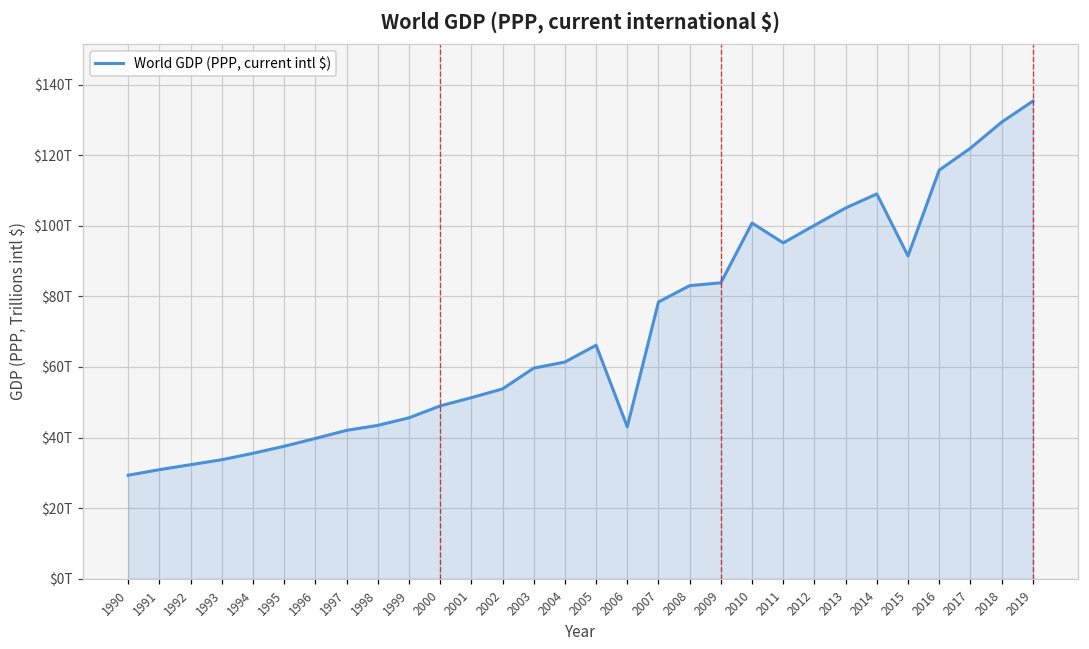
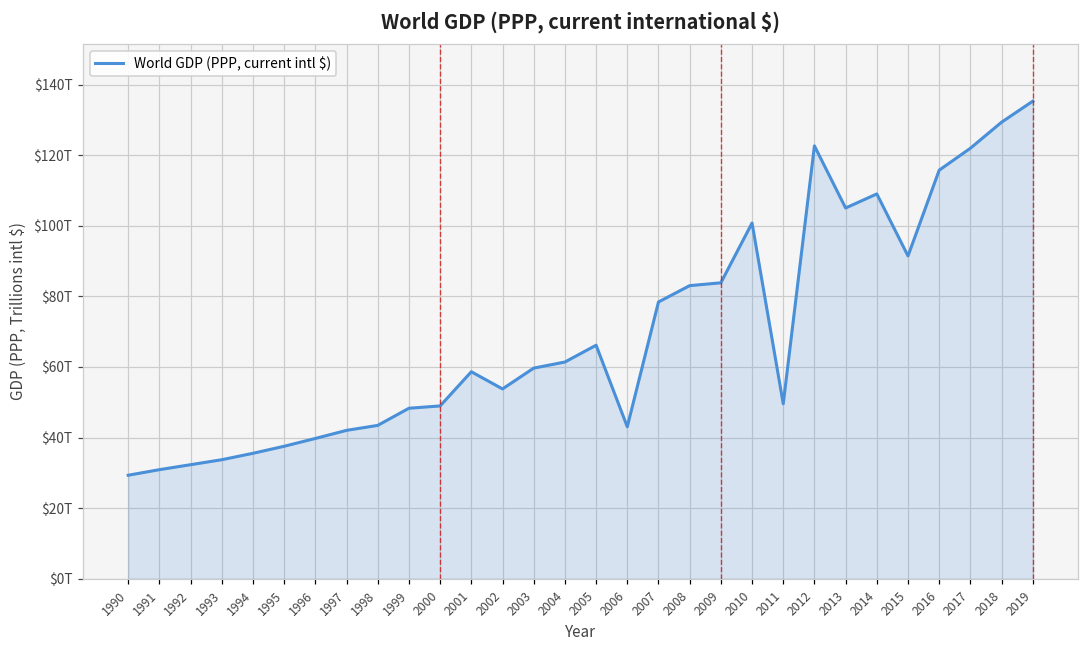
  {
    "1990": "$29T",
    "1991": "$31T",
    "1992": "$32T",
    "1993": "$34T",
    "1994": "$36T",
    "1995": "$38T",
    "1996": "$40T",
    "1997": "$42T",
    "1998": "$43T",
-   "1999": "$46T",
+   "1999": "$48T",
    "2000": "$49T",
-   "2001": "$51T",
+   "2001": "$59T",
    "2002": "$54T",
    "2003": "$60T",
    "2004": "$61T",
    "2005": "$66T",
    "2006": "$43T",
    "2007": "$78T",
    "2008": "$83T",
    "2009": "$84T",
    "2010": "$101T",
-   "2011": "$95T",
-   "2012": "$100T",
+   "2011": "$50T",
+   "2012": "$123T",
    "2013": "$105T",
    "2014": "$109T",
    "2015": "$91T",
    "2016": "$116T",
    "2017": "$122T",
    "2018": "$129T",
    "2019": "$135T"
  }
